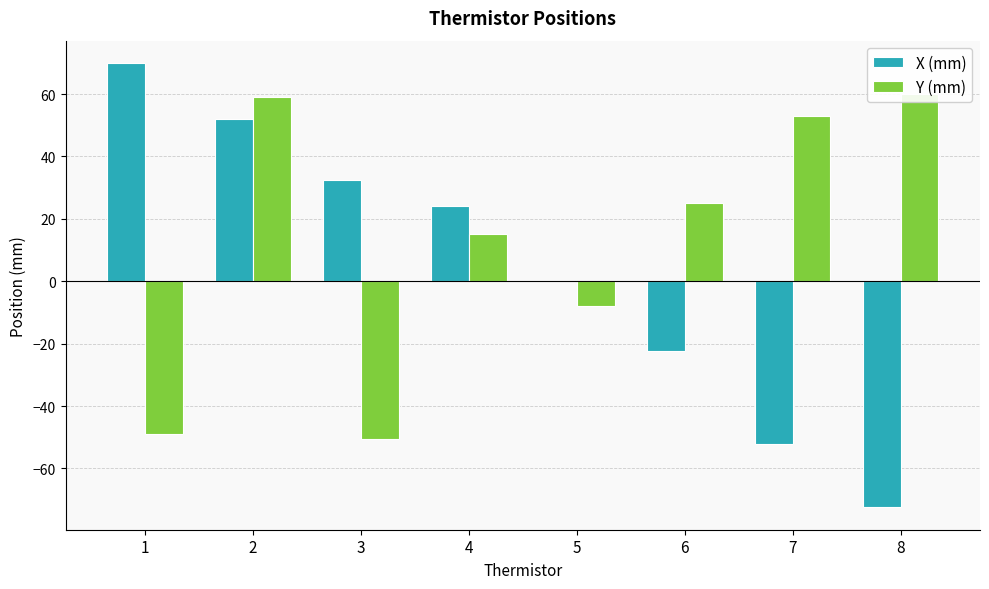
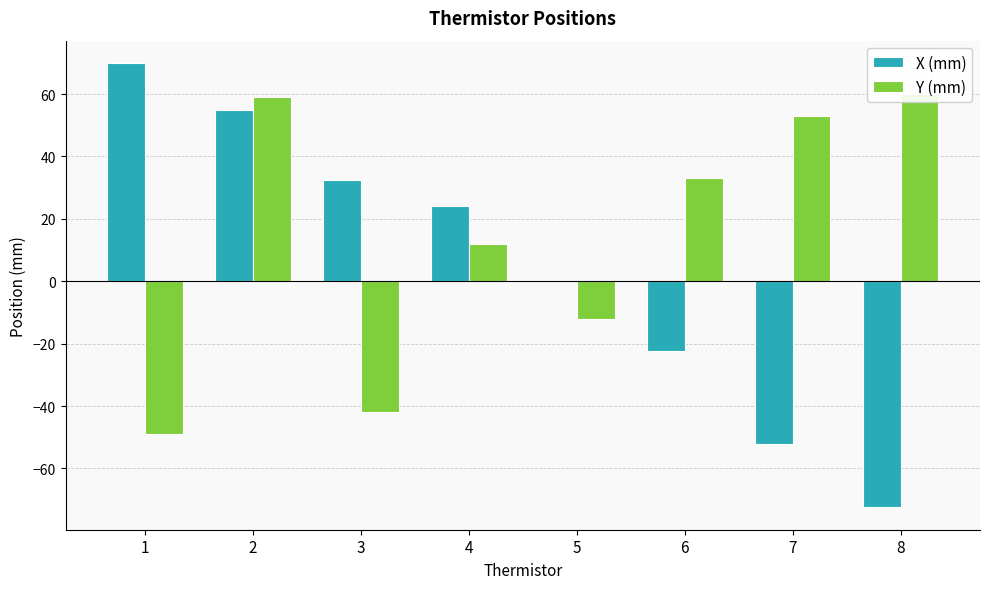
  {
    "X (mm)": {
      "1": 70,
-     "2": 52,
+     "2": 55,
      "3": 32,
      "4": 24,
      "5": 0,
      "6": -23,
      "7": -52,
      "8": -73
    },
    "Y (mm)": {
      "1": -49,
      "2": 59,
-     "3": -51,
-     "4": 15,
-     "5": -8,
-     "6": 25,
+     "3": -42,
+     "4": 12,
+     "5": -12,
+     "6": 33,
      "7": 53
    }
  }
